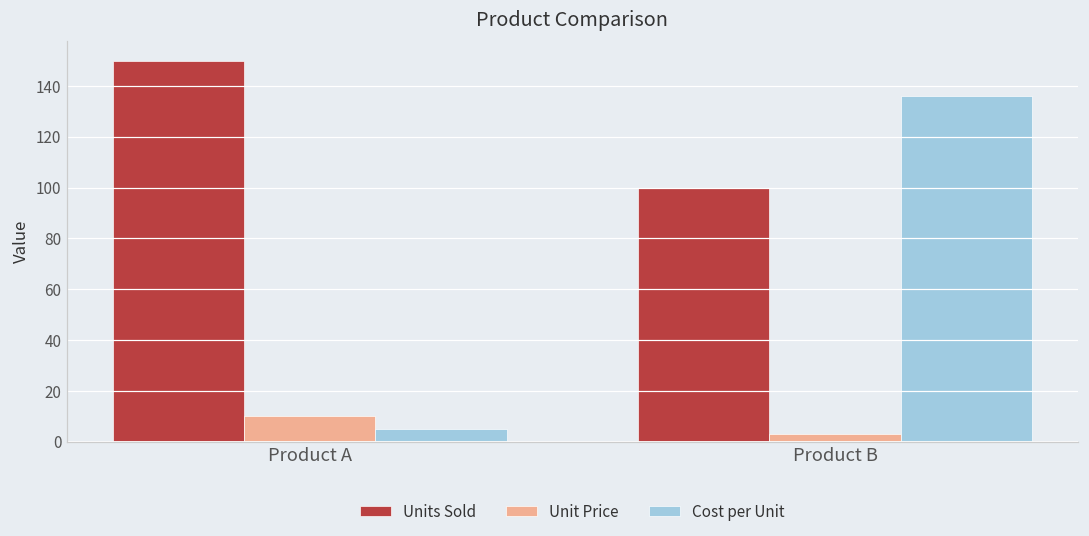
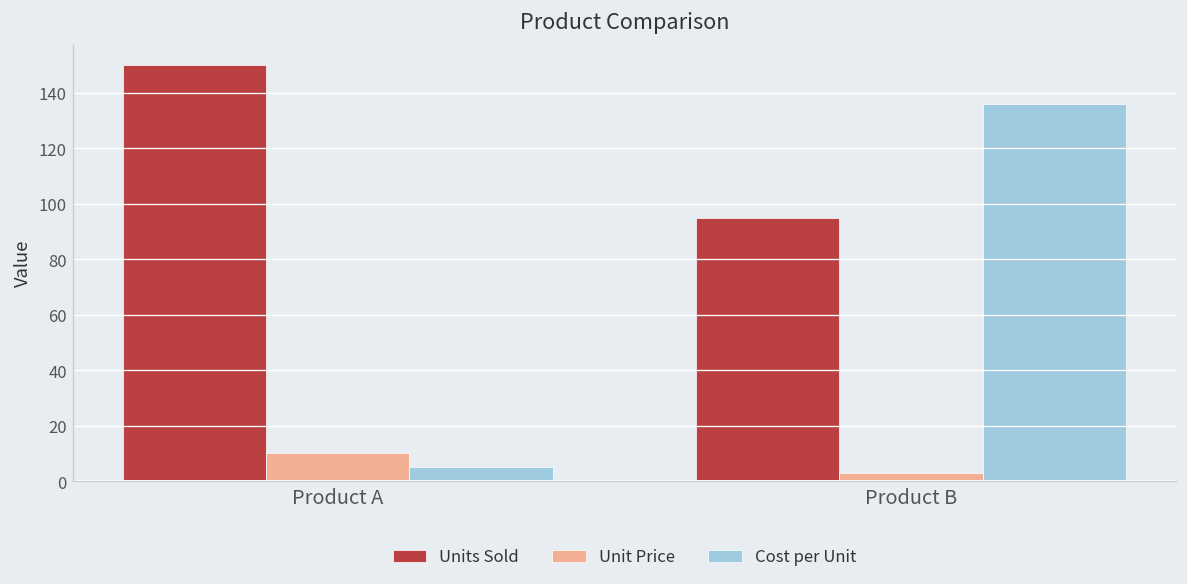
  {
    "Units Sold": {
      "Product A": 150,
-     "Product B": 100
+     "Product B": 95
    },
    "Unit Price": {
      "Product A": 10,
      "Product B": 3
    },
    "Cost per Unit": {
      "Product A": 5,
      "Product B": 136
    }
  }
